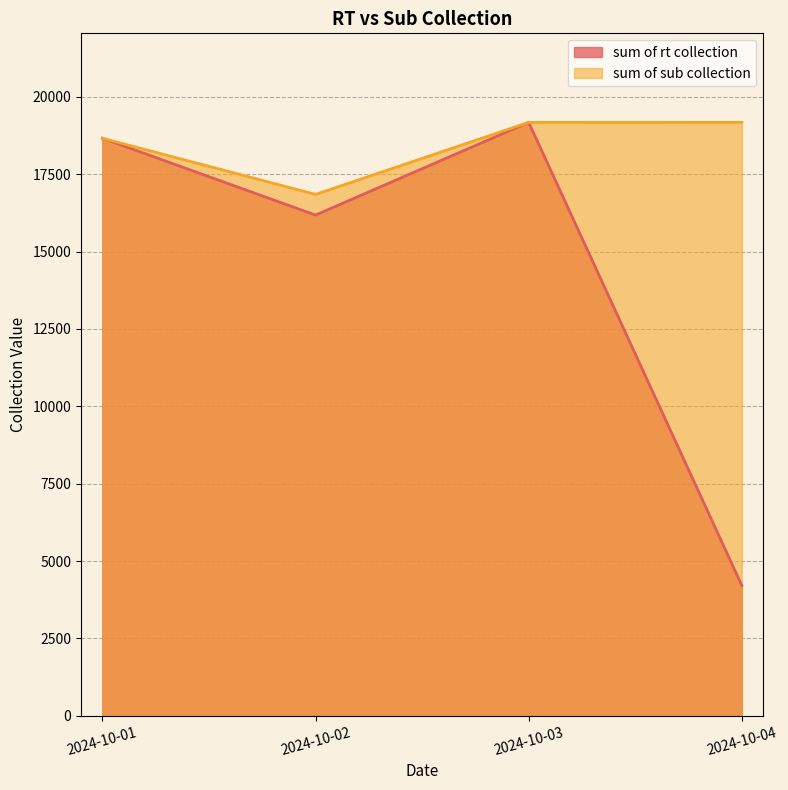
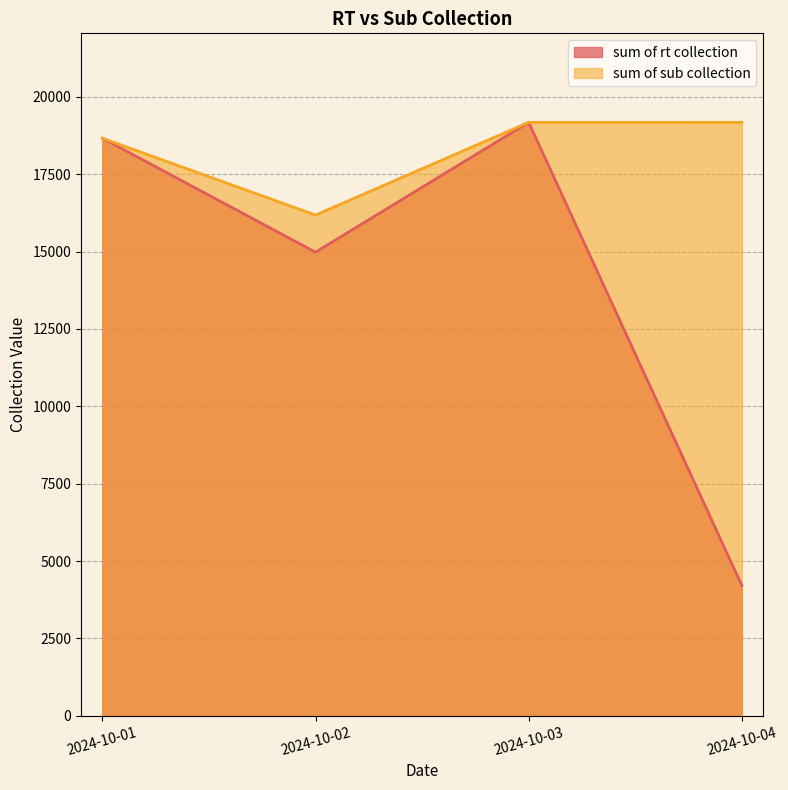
  {
    "sum of rt collection": {
-     "2024-10-02": 16200,
+     "2024-10-02": 15000,
      "2024-10-04": 4200
    },
    "sum of sub collection": {
-     "2024-10-02": 16800,
+     "2024-10-02": 16200,
      "2024-10-04": 19200
    }
  }
